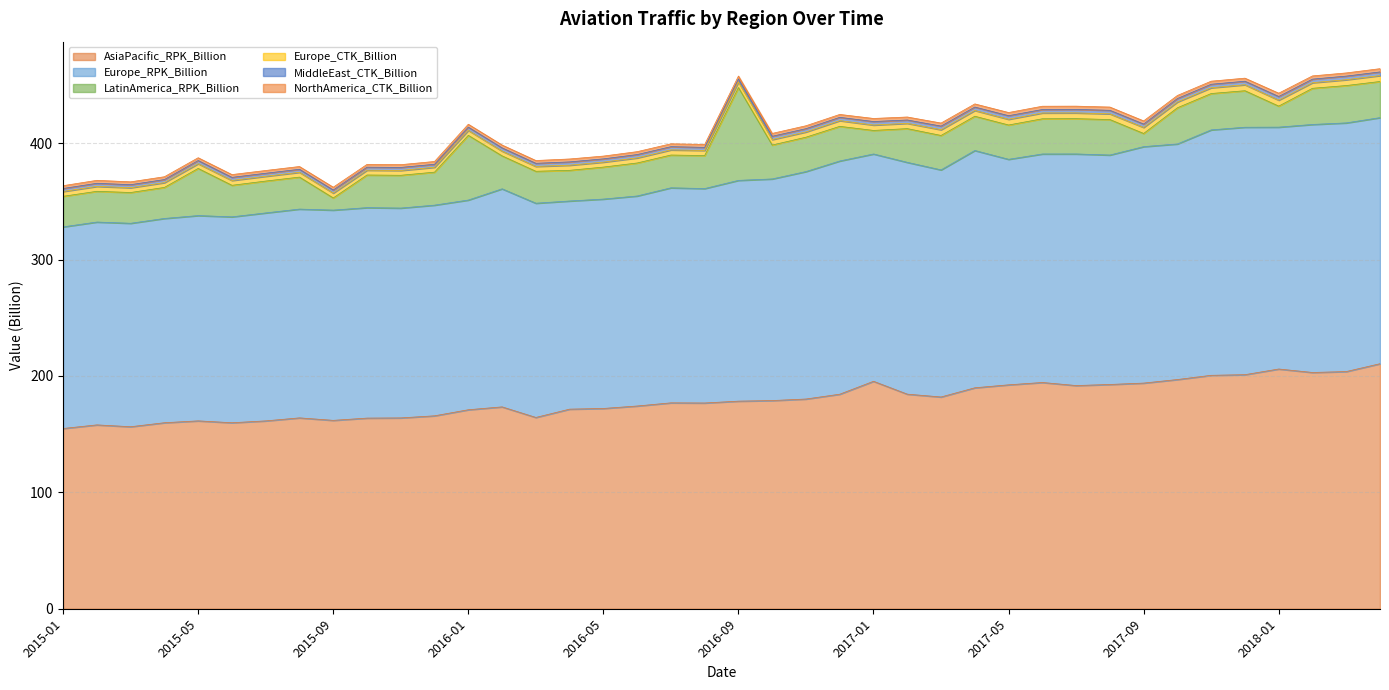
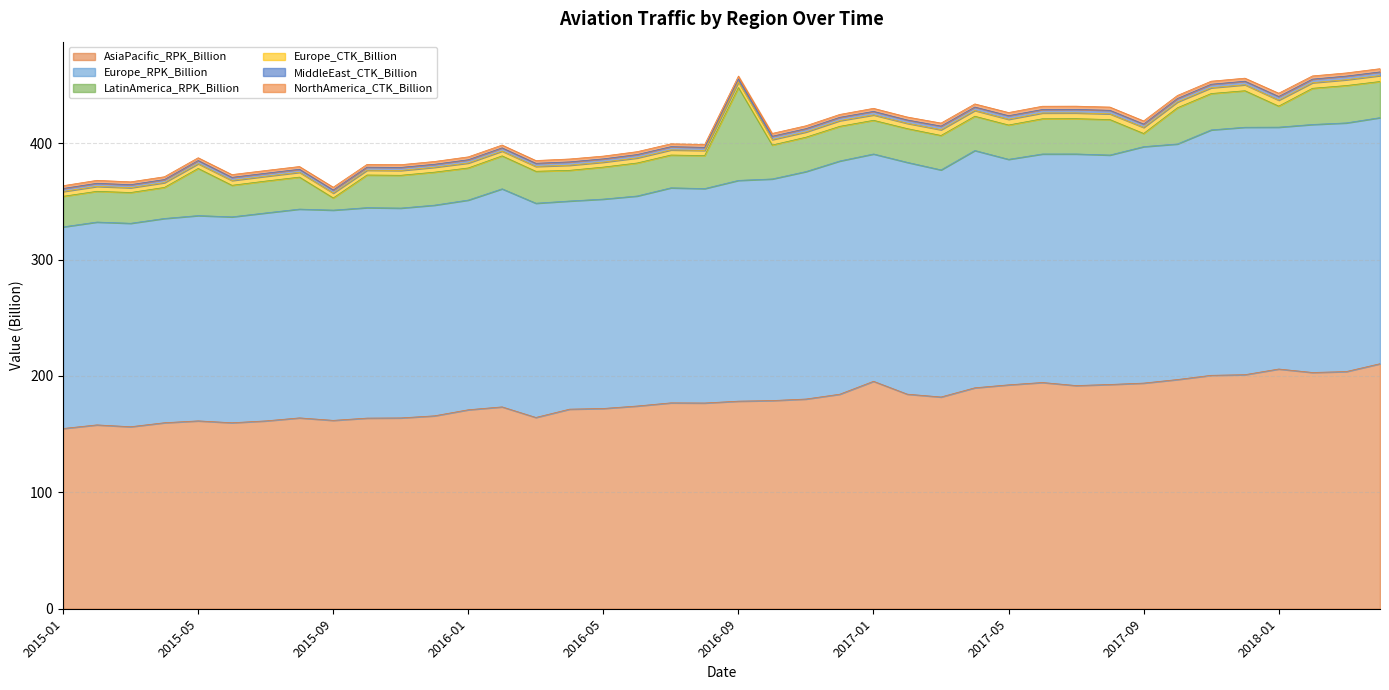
  {
    "LatinAmerica_RPK_Billion": {
      "2015-01": 26,
      "2015-05": 41,
      "2015-09": 10,
-     "2016-01": 56,
+     "2016-01": 28,
      "2016-05": 27,
      "2016-09": 80,
-     "2017-01": 20,
+     "2017-01": 29,
      "2017-05": 29,
      "2017-09": 11,
      "2018-01": 18
    },
    "Europe_CTK_Billion": {
      "2015-01": 4,
      "2015-05": 4,
      "2015-09": 4,
      "2016-01": 4,
      "2016-05": 4,
      "2016-09": 5,
      "2017-01": 5,
      "2017-05": 5,
      "2017-09": 5,
      "2018-01": 5
    }
  }
